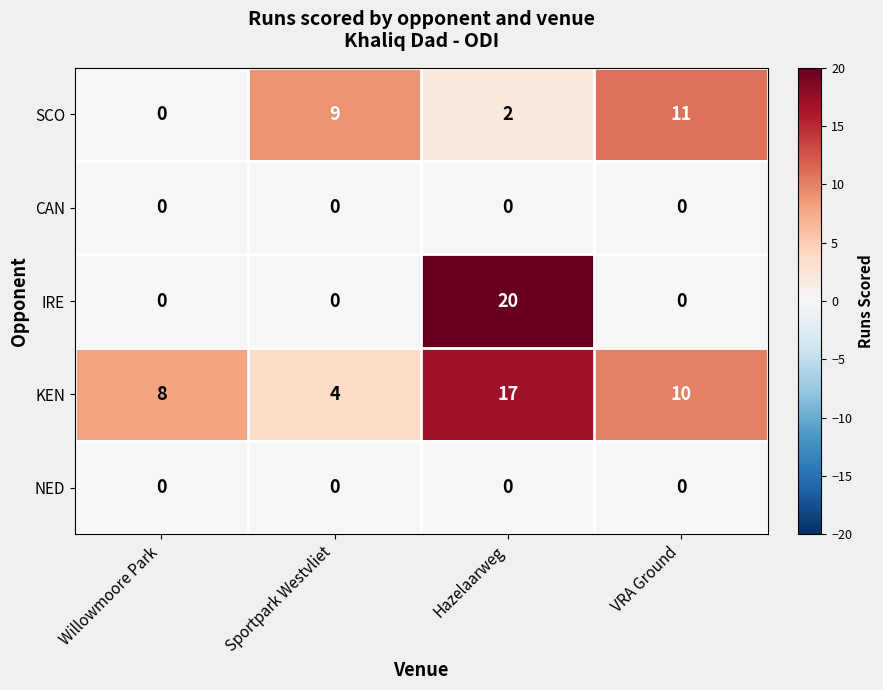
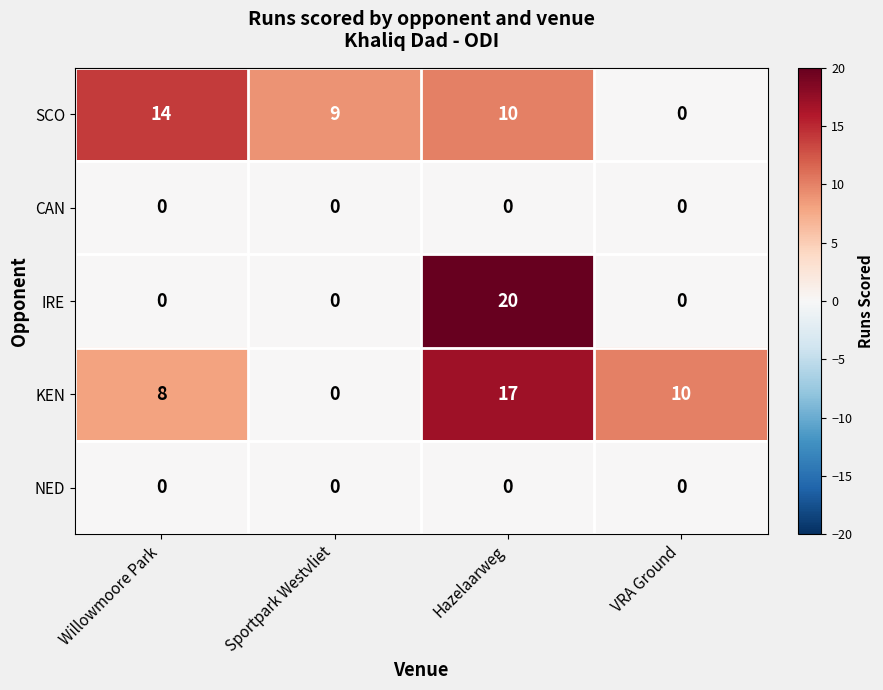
  {
    "SCO": {
-     "Willowmoore Park": 0,
+     "Willowmoore Park": 14,
      "Sportpark Westvliet": 9,
-     "Hazelaarweg": 2,
-     "VRA Ground": 11
+     "Hazelaarweg": 10,
+     "VRA Ground": 0
    },
    "CAN": {
      "Willowmoore Park": 0,
      "Sportpark Westvliet": 0,
      "Hazelaarweg": 0,
      "VRA Ground": 0
    },
    "IRE": {
      "Willowmoore Park": 0,
      "Sportpark Westvliet": 0,
      "Hazelaarweg": 20,
      "VRA Ground": 0
    },
    "KEN": {
      "Willowmoore Park": 8,
-     "Sportpark Westvliet": 4,
+     "Sportpark Westvliet": 0,
      "Hazelaarweg": 17,
      "VRA Ground": 10
    },
    "NED": {
      "Willowmoore Park": 0,
      "Sportpark Westvliet": 0,
      "Hazelaarweg": 0,
      "VRA Ground": 0
    }
  }
